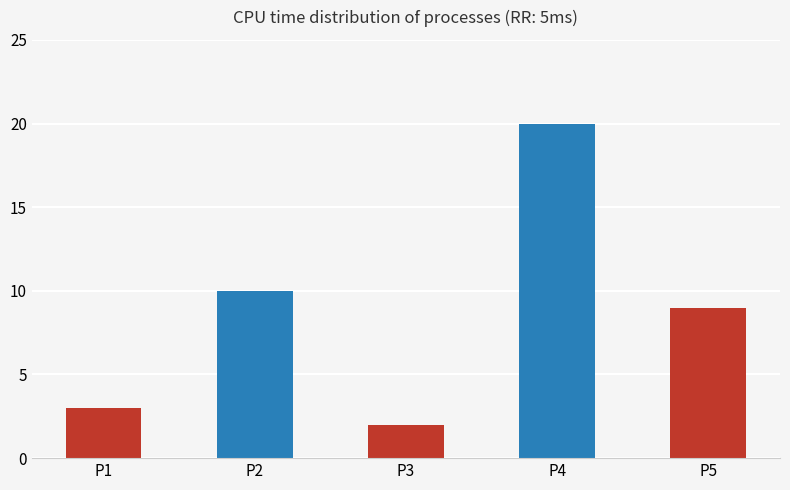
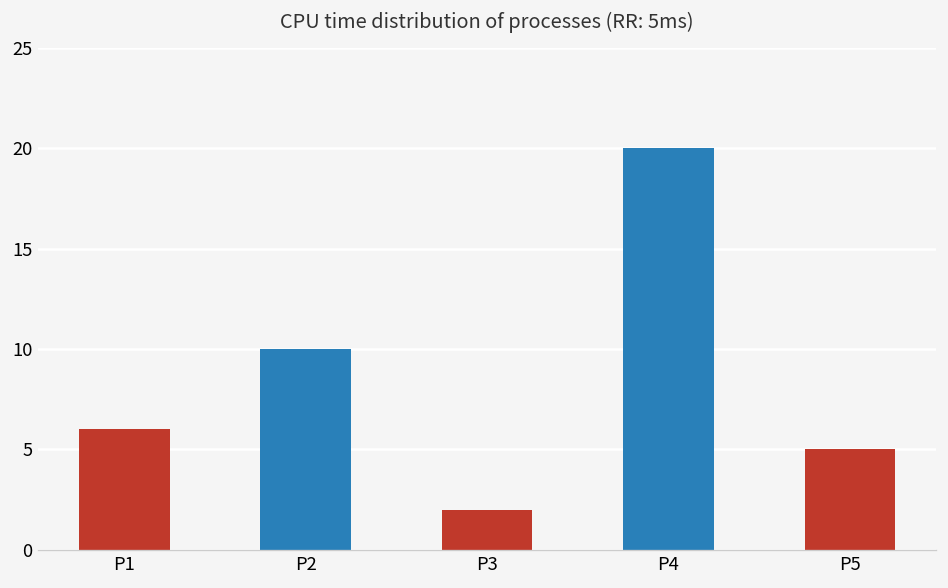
  {
-   "P1": 3,
+   "P1": 6,
    "P2": 10,
    "P3": 2,
    "P4": 20,
-   "P5": 9
+   "P5": 5
  }
